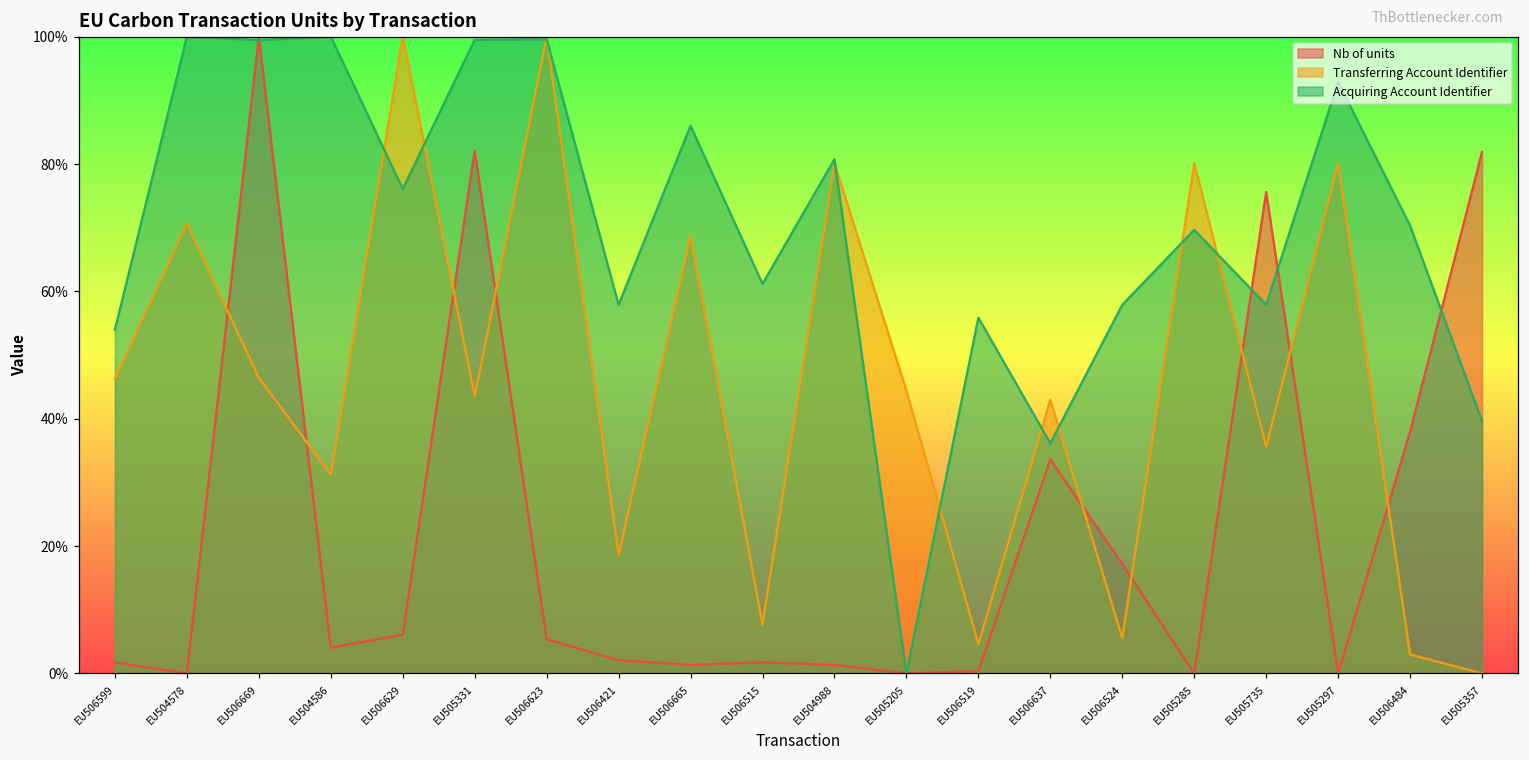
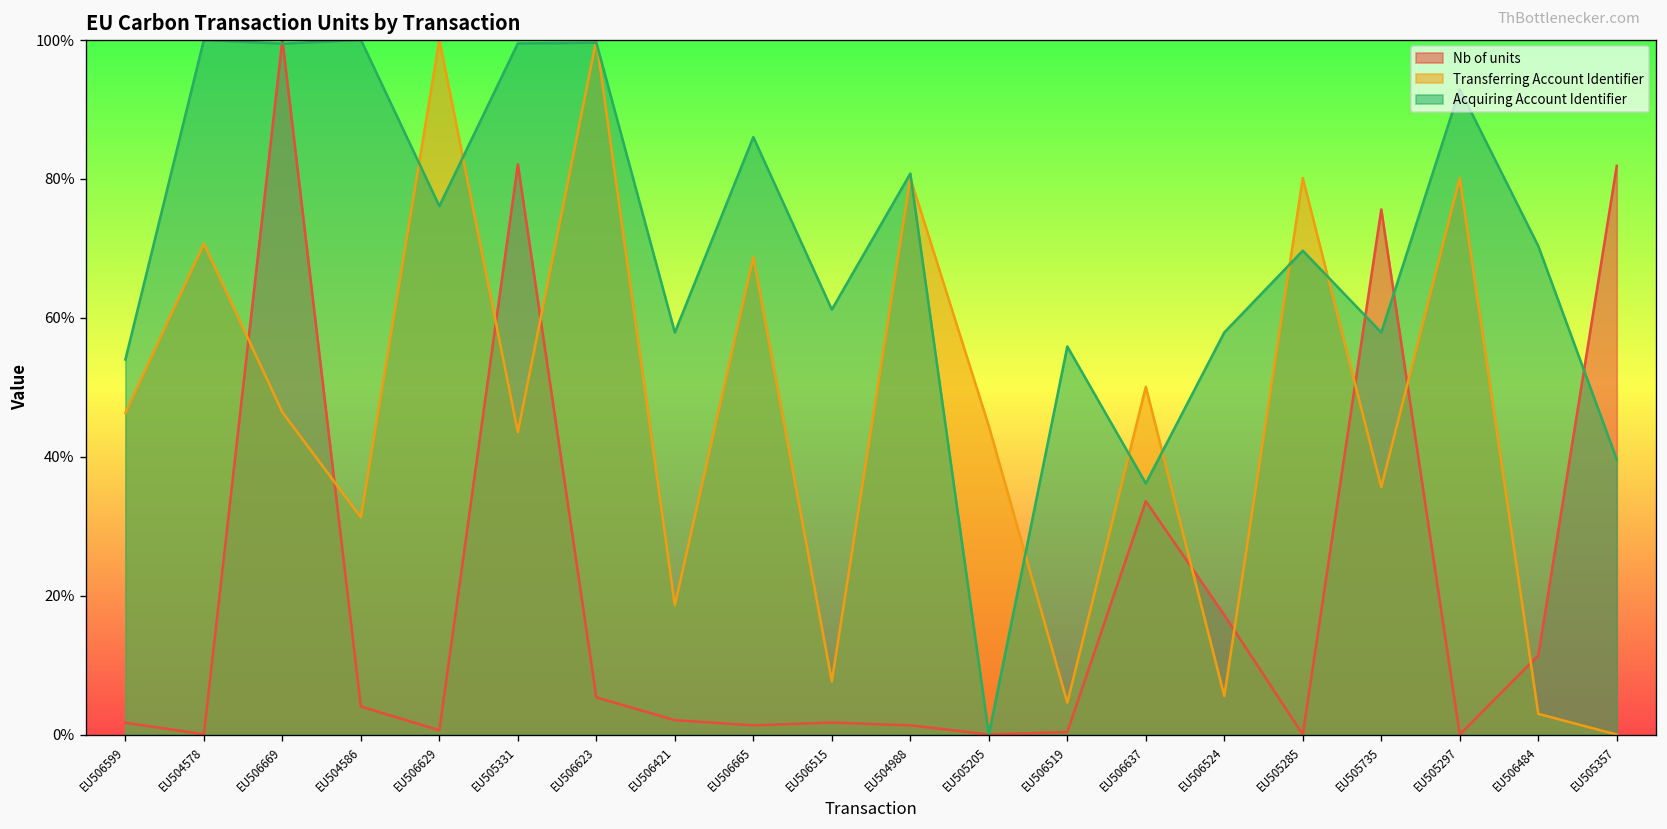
  {
    "Nb of units": {
      "EU506599": "2%",
      "EU504578": "0%",
      "EU506669": "100%",
      "EU504586": "4%",
-     "EU506629": "6%",
+     "EU506629": "1%",
      "EU505331": "82%",
      "EU506623": "5%",
      "EU506421": "2%",
      "EU506665": "1%",
      "EU506515": "2%",
      "EU504988": "1%",
      "EU506519": "0%",
      "EU506637": "34%",
      "EU506524": "17%",
      "EU505285": "0%",
      "EU505735": "76%",
      "EU505297": "0%",
-     "EU506484": "38%",
+     "EU506484": "11%",
      "EU505357": "82%"
    },
    "Transferring Account Identifier": {
      "EU506599": "46%",
      "EU504578": "71%",
      "EU506669": "46%",
      "EU504586": "31%",
      "EU506629": "100%",
      "EU505331": "44%",
      "EU506421": "19%",
      "EU506665": "69%",
      "EU506515": "8%",
      "EU504988": "80%",
      "EU505205": "44%",
      "EU506519": "5%",
-     "EU506637": "43%",
+     "EU506637": "50%",
      "EU506524": "6%",
      "EU505285": "80%",
      "EU505735": "36%",
      "EU505297": "80%",
      "EU506484": "3%",
      "EU505357": "0%"
    },
    "Acquiring Account Identifier": {
      "EU506599": "54%",
      "EU504578": "100%",
      "EU506669": "99%",
      "EU504586": "100%",
      "EU506629": "76%",
      "EU505331": "99%",
      "EU506421": "58%",
      "EU506665": "86%",
      "EU506515": "61%",
      "EU504988": "81%",
      "EU506519": "56%",
      "EU506637": "36%",
      "EU506524": "58%",
      "EU505285": "70%",
      "EU505735": "58%",
      "EU506484": "70%",
      "EU505357": "40%"
    }
  }
